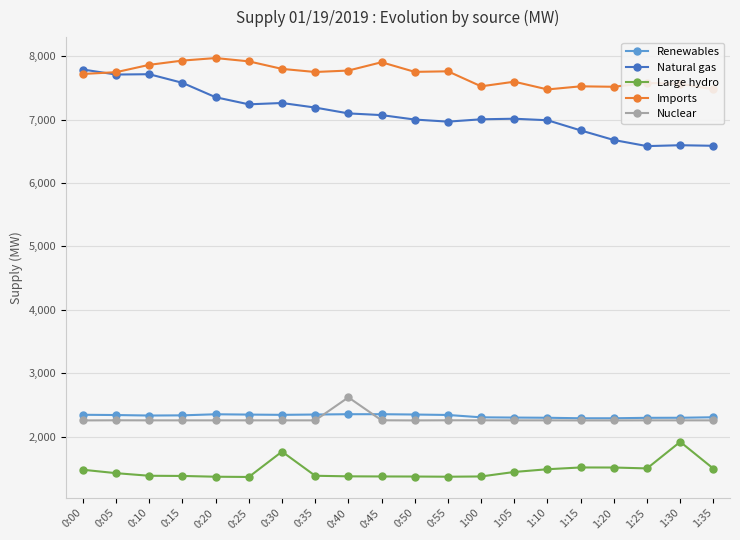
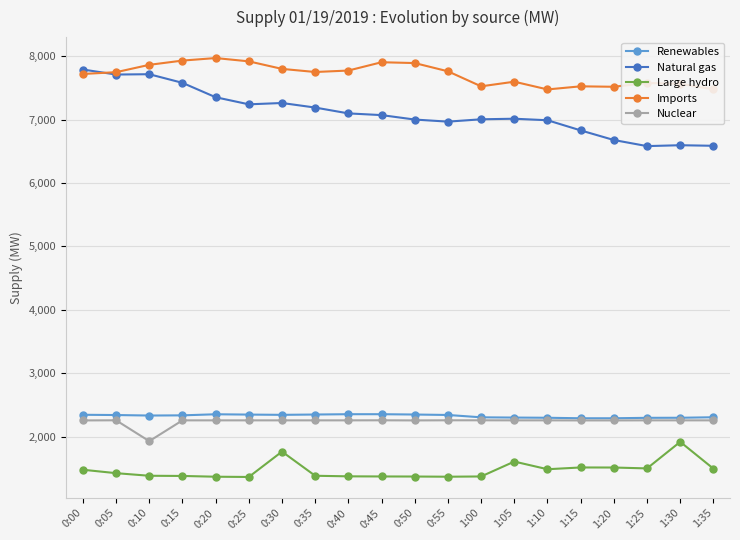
  {
    "Large hydro": {
      "0:00": "1,500",
      "0:05": "1,400",
      "0:10": "1,400",
      "0:15": "1,400",
      "0:20": "1,400",
      "0:25": "1,400",
      "0:30": "1,800",
      "0:35": "1,400",
      "0:40": "1,400",
      "0:45": "1,400",
      "0:50": "1,400",
      "0:55": "1,400",
      "1:00": "1,400",
-     "1:05": "1,400",
+     "1:05": "1,600",
      "1:10": "1,500",
      "1:15": "1,500",
      "1:20": "1,500",
      "1:25": "1,500",
      "1:30": "1,900",
      "1:35": "1,500"
    },
    "Imports": {
      "0:00": "7,700",
      "0:10": "7,900",
      "0:15": "7,900",
      "0:20": "8,000",
      "0:25": "7,900",
      "0:30": "7,800",
      "0:35": "7,800",
      "0:40": "7,800",
      "0:45": "7,900",
-     "0:50": "7,800",
+     "0:50": "7,900",
      "0:55": "7,800",
      "1:00": "7,500",
      "1:05": "7,600",
      "1:10": "7,500",
      "1:15": "7,500",
      "1:20": "7,500"
    },
    "Nuclear": {
      "0:00": "2,300",
      "0:05": "2,300",
-     "0:10": "2,300",
+     "0:10": "1,900",
      "0:15": "2,300",
      "0:20": "2,300",
      "0:25": "2,300",
      "0:30": "2,300",
      "0:35": "2,300",
-     "0:40": "2,600",
+     "0:40": "2,300",
      "0:45": "2,300",
      "0:50": "2,300",
      "0:55": "2,300",
      "1:00": "2,300",
      "1:05": "2,300",
      "1:10": "2,300",
      "1:25": "2,300",
      "1:30": "2,300",
      "1:35": "2,300"
    }
  }
